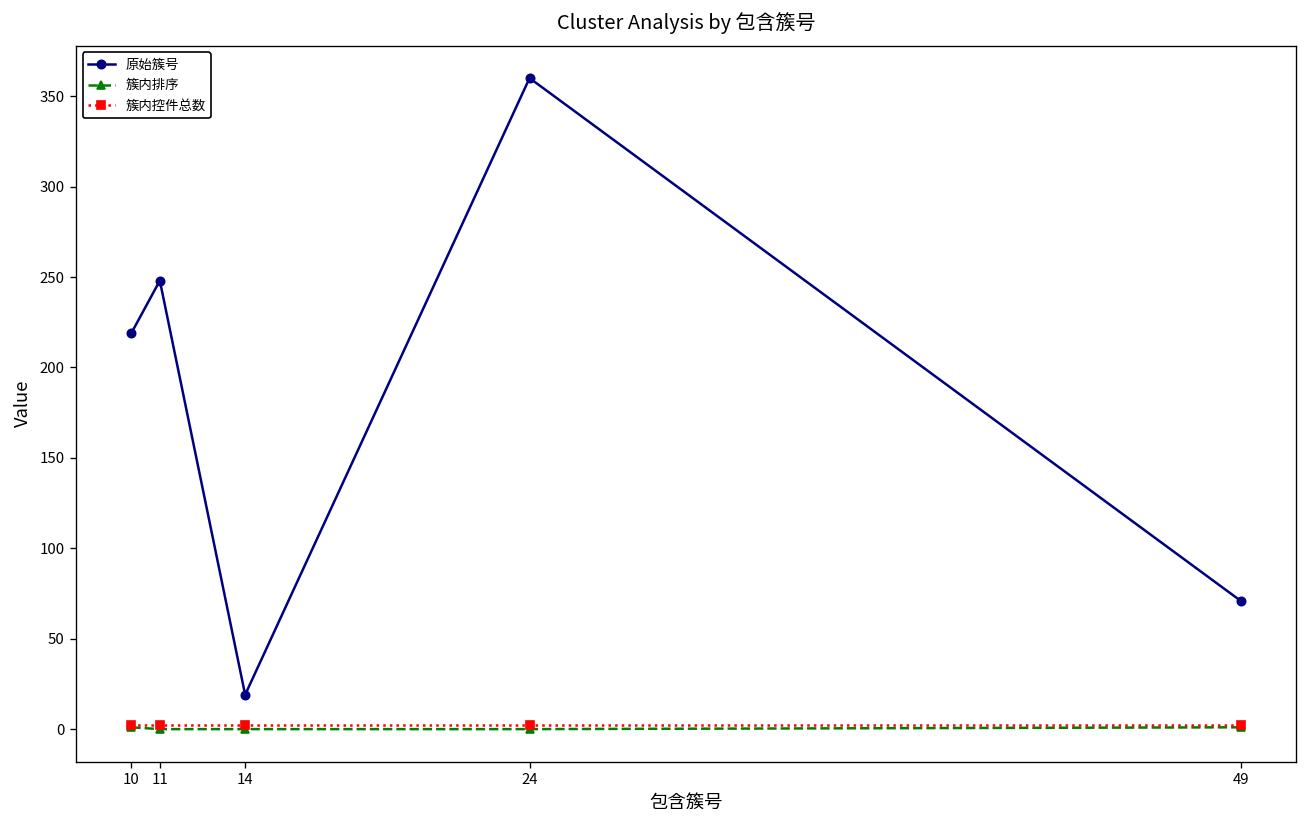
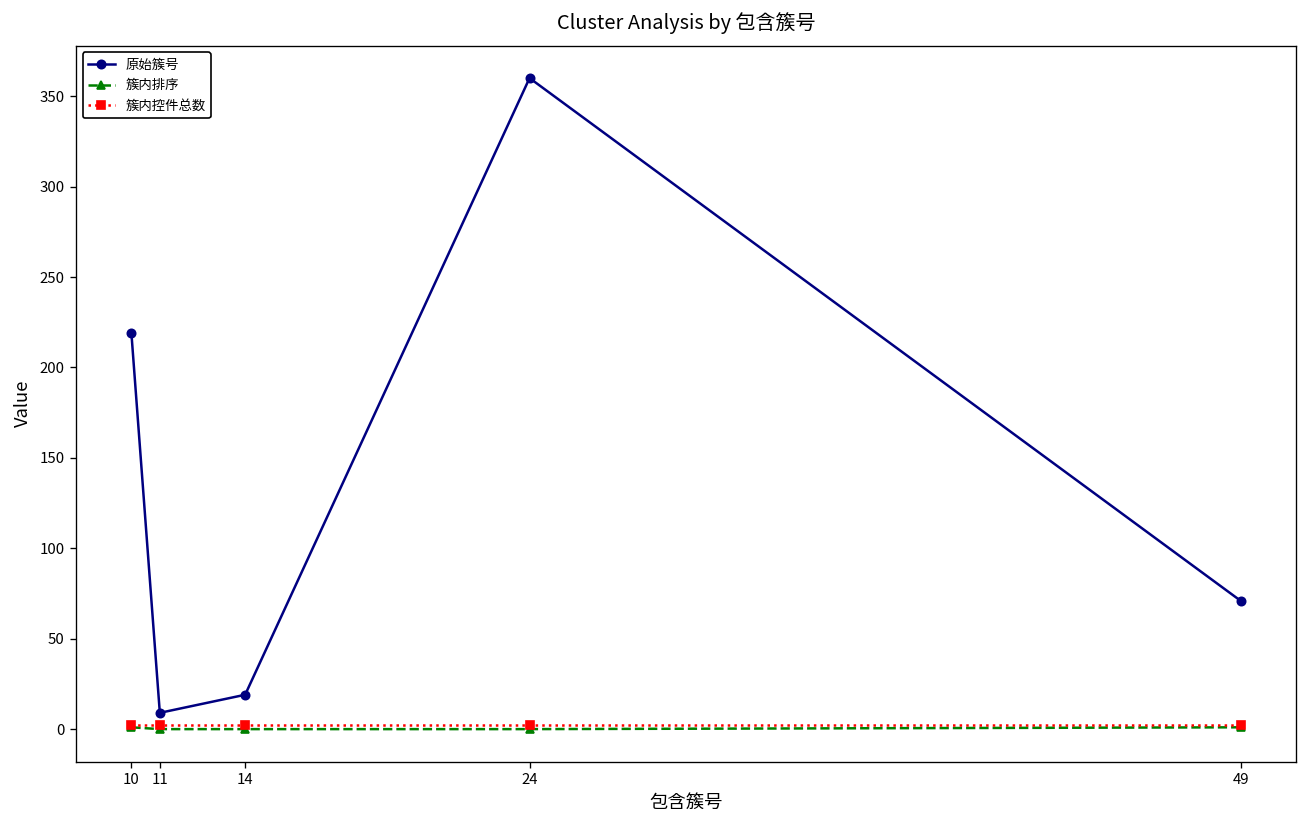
  {
    "原始簇号": {
      "10": 219,
-     "11": 248,
+     "11": 9,
      "14": 19,
      "24": 360,
      "49": 71
    },
    "簇内排序": {
      "11": 0,
      "14": 0,
      "24": 0
    },
    "簇内控件总数": {
      "11": 2,
      "14": 2,
      "24": 2
    }
  }
